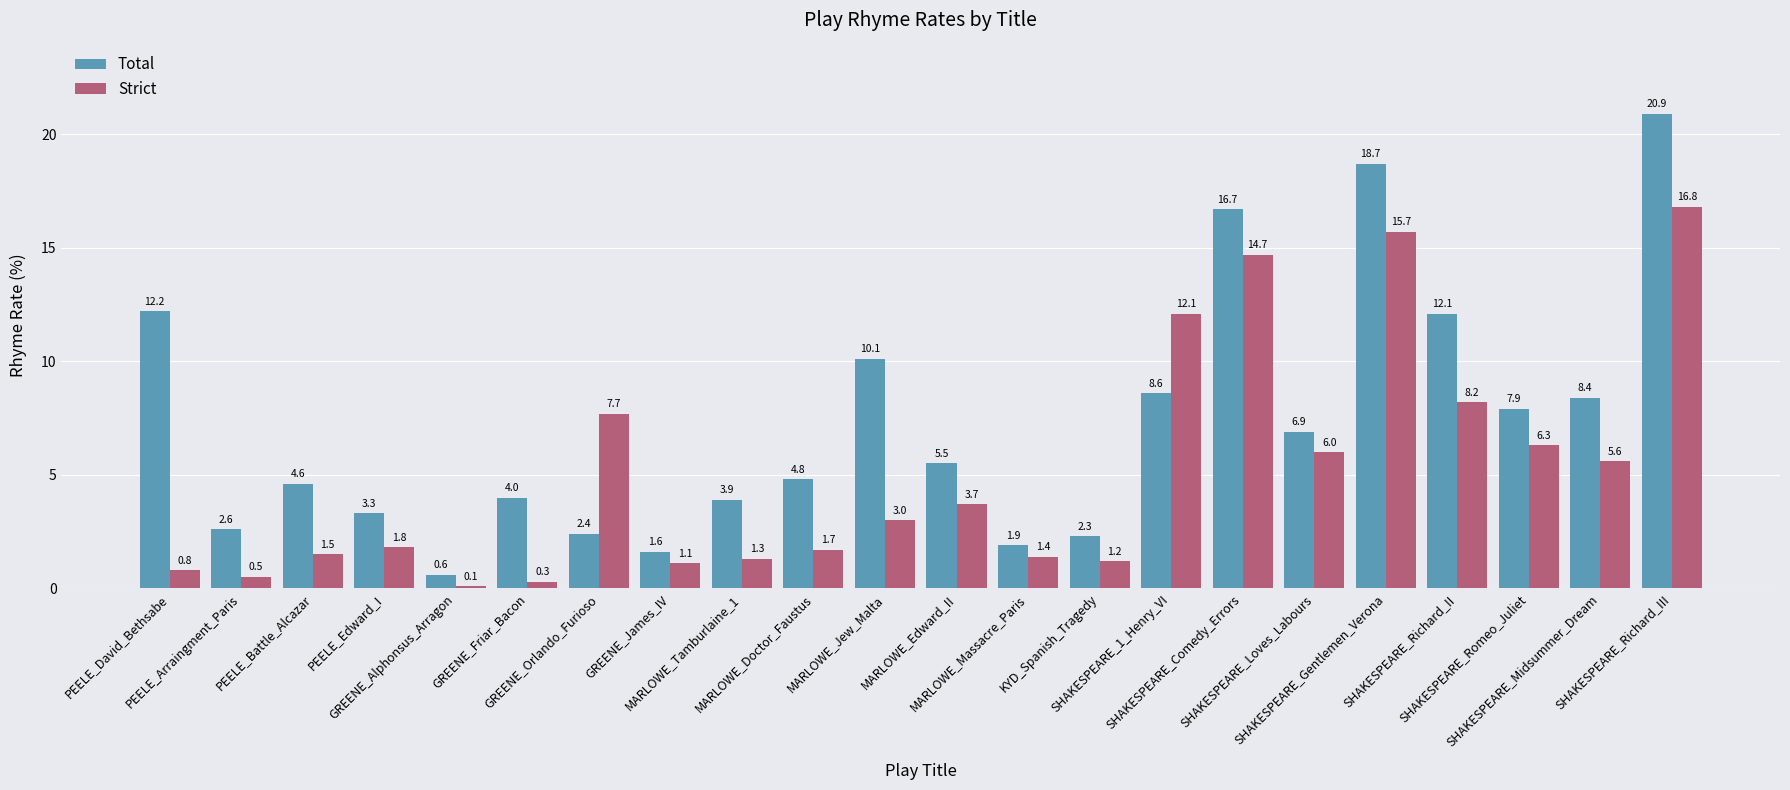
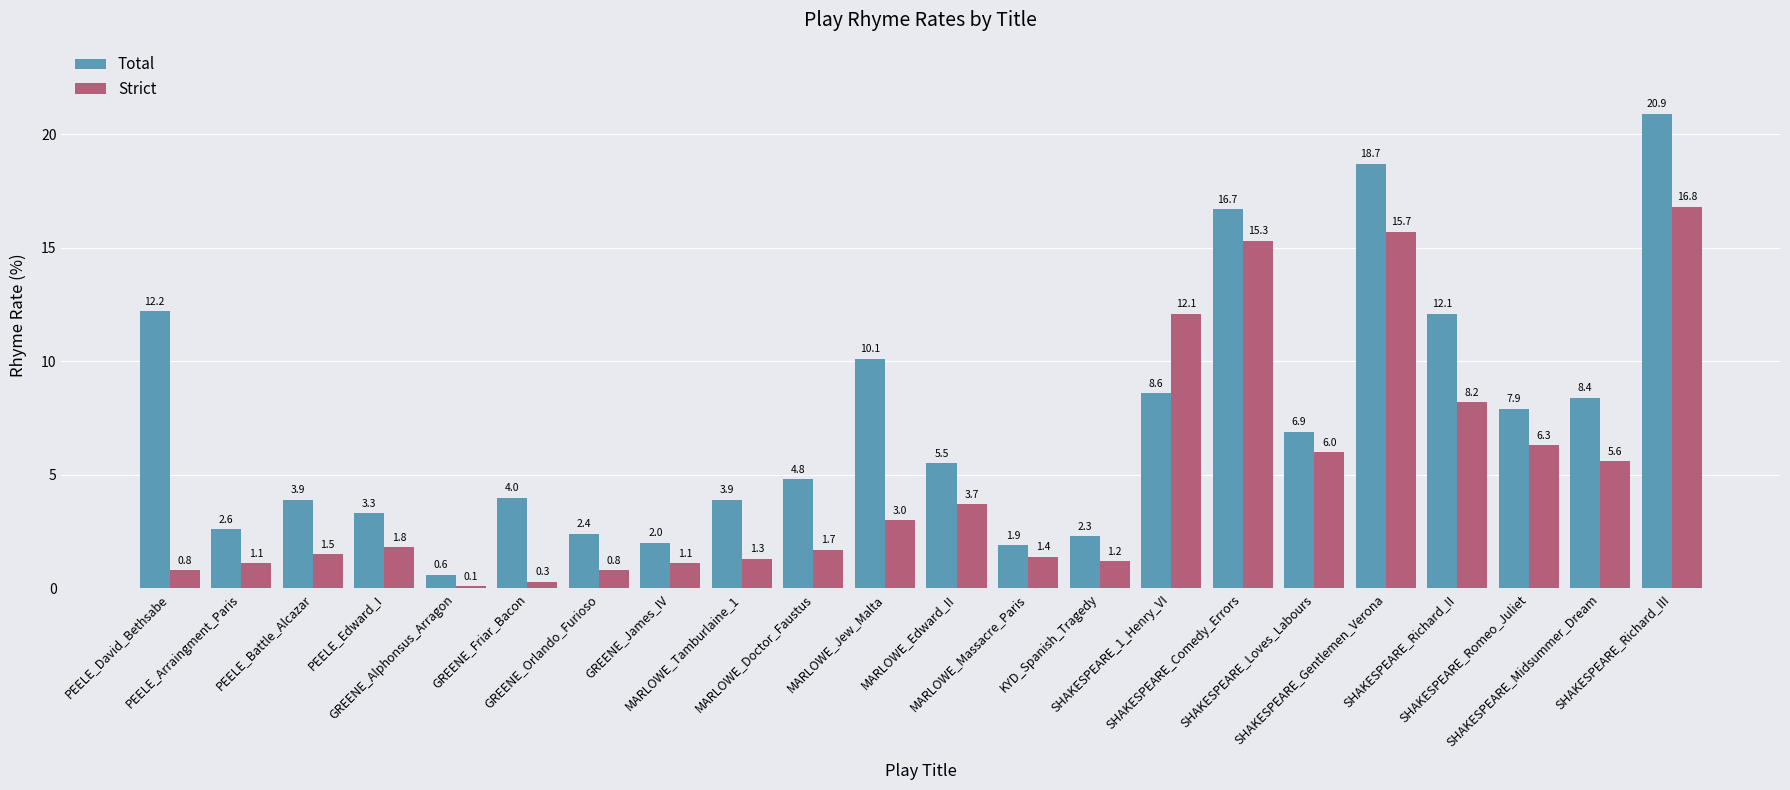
  {
    "Total": {
      "PEELE_David_Bethsabe": 12.2,
      "PEELE_Arraingment_Paris": 2.6,
-     "PEELE_Battle_Alcazar": 4.6,
+     "PEELE_Battle_Alcazar": 3.9,
      "PEELE_Edward_I": 3.3,
      "GREENE_Alphonsus_Arragon": 0.6,
      "GREENE_Friar_Bacon": 4.0,
      "GREENE_Orlando_Furioso": 2.4,
-     "GREENE_James_IV": 1.6,
+     "GREENE_James_IV": 2.0,
      "MARLOWE_Tamburlaine_1": 3.9,
      "MARLOWE_Doctor_Faustus": 4.8,
      "MARLOWE_Jew_Malta": 10.1,
      "MARLOWE_Edward_II": 5.5,
      "MARLOWE_Massacre_Paris": 1.9,
      "KYD_Spanish_Tragedy": 2.3,
      "SHAKESPEARE_1_Henry_VI": 8.6,
      "SHAKESPEARE_Comedy_Errors": 16.7,
      "SHAKESPEARE_Loves_Labours": 6.9,
      "SHAKESPEARE_Gentlemen_Verona": 18.7,
      "SHAKESPEARE_Richard_II": 12.1,
      "SHAKESPEARE_Romeo_Juliet": 7.9,
      "SHAKESPEARE_Midsummer_Dream": 8.4,
      "SHAKESPEARE_Richard_III": 20.9
    },
    "Strict": {
      "PEELE_David_Bethsabe": 0.8,
-     "PEELE_Arraingment_Paris": 0.5,
+     "PEELE_Arraingment_Paris": 1.1,
      "PEELE_Battle_Alcazar": 1.5,
      "PEELE_Edward_I": 1.8,
      "GREENE_Alphonsus_Arragon": 0.1,
      "GREENE_Friar_Bacon": 0.3,
-     "GREENE_Orlando_Furioso": 7.7,
+     "GREENE_Orlando_Furioso": 0.8,
      "GREENE_James_IV": 1.1,
      "MARLOWE_Tamburlaine_1": 1.3,
      "MARLOWE_Doctor_Faustus": 1.7,
      "MARLOWE_Jew_Malta": 3.0,
      "MARLOWE_Edward_II": 3.7,
      "MARLOWE_Massacre_Paris": 1.4,
      "KYD_Spanish_Tragedy": 1.2,
      "SHAKESPEARE_1_Henry_VI": 12.1,
-     "SHAKESPEARE_Comedy_Errors": 14.7,
+     "SHAKESPEARE_Comedy_Errors": 15.3,
      "SHAKESPEARE_Loves_Labours": 6.0,
      "SHAKESPEARE_Gentlemen_Verona": 15.7,
      "SHAKESPEARE_Richard_II": 8.2,
      "SHAKESPEARE_Romeo_Juliet": 6.3,
      "SHAKESPEARE_Midsummer_Dream": 5.6,
      "SHAKESPEARE_Richard_III": 16.8
    }
  }
